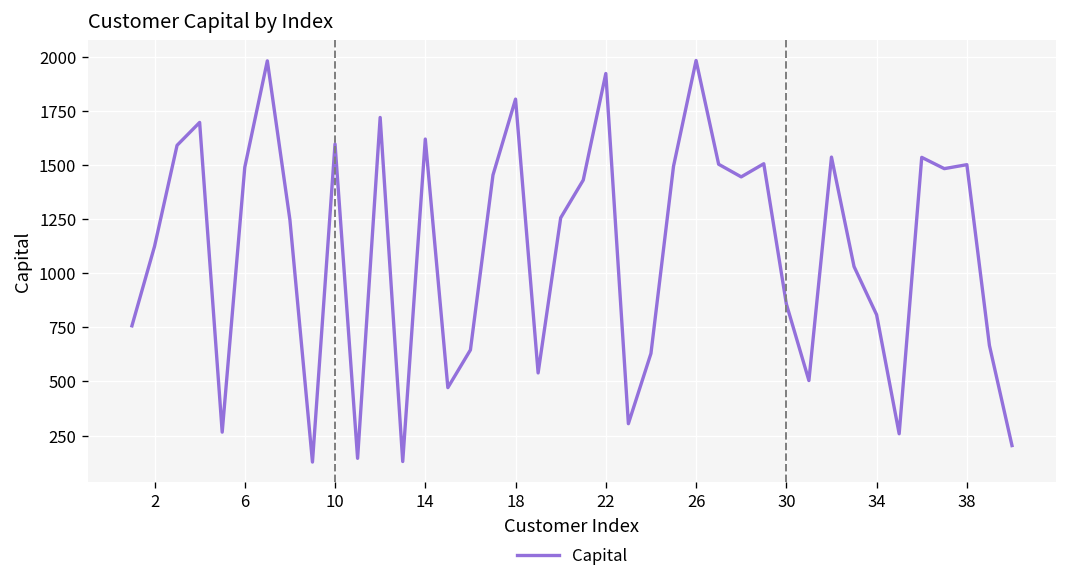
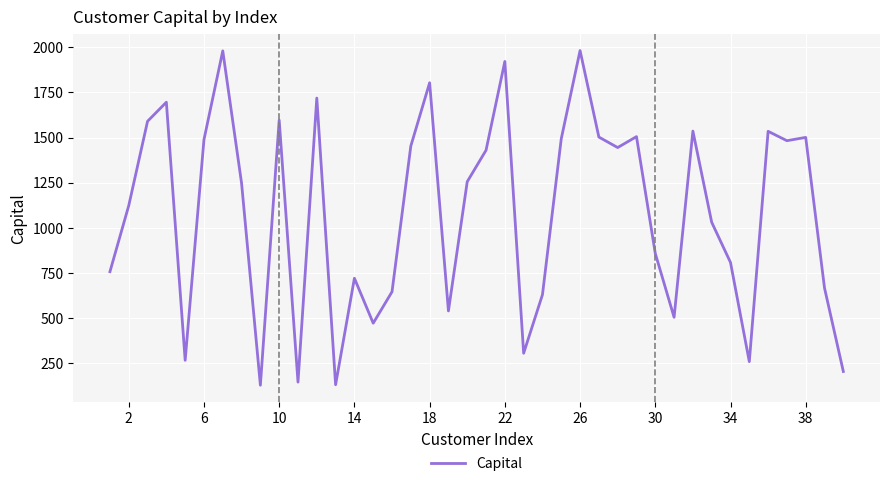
  {
    "2": 1120,
    "6": 1490,
    "10": 1600,
-   "14": 1620,
+   "14": 720,
    "18": 1800,
    "22": 1920,
    "26": 1980,
    "30": 860,
    "34": 810,
    "38": 1500
  }
